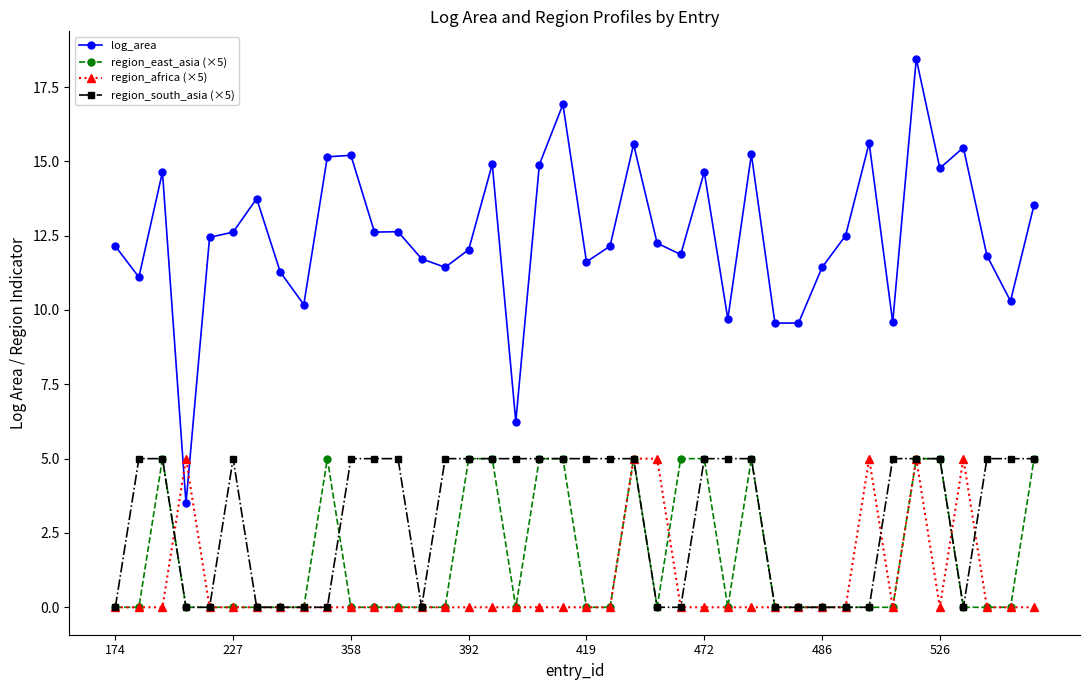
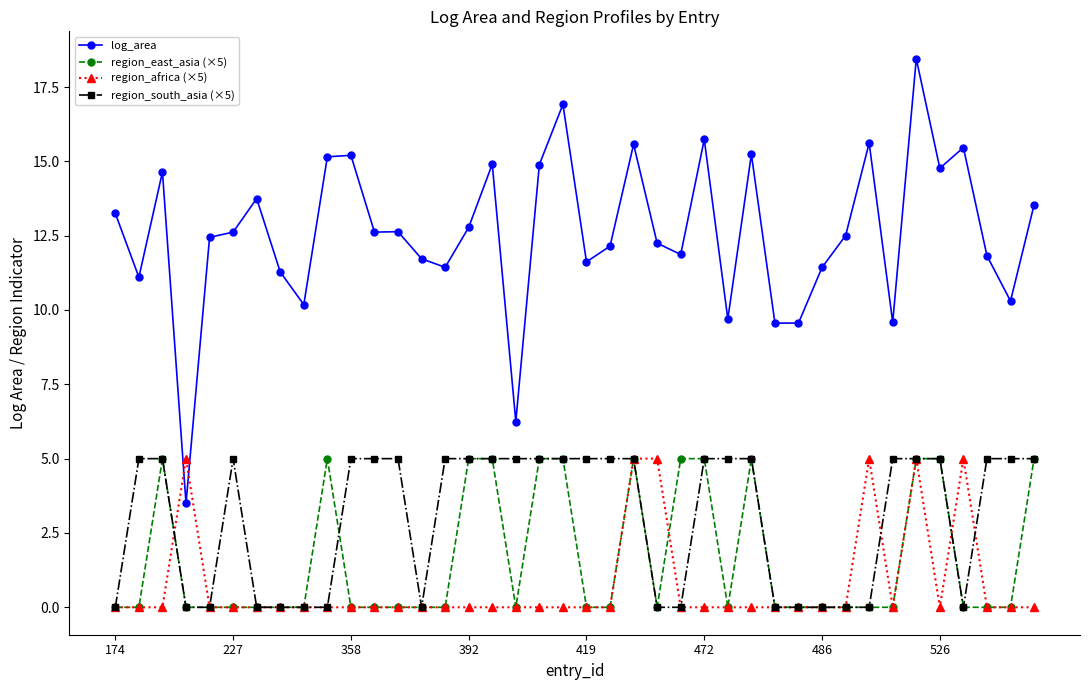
  {
    "log_area": {
-     "174": 12.1,
+     "174": 13.2,
      "227": 12.6,
      "358": 15.2,
-     "392": 12.0,
+     "392": 12.8,
      "419": 11.6,
-     "472": 14.6,
+     "472": 15.7,
      "486": 11.4,
      "526": 14.8
    },
    "region_africa (×5)": {
      "392": 0.0,
      "472": 0.0,
      "526": 0.0
    },
    "region_south_asia (×5)": {
      "227": 5.0,
      "358": 5.0,
      "419": 5.0
    }
  }
